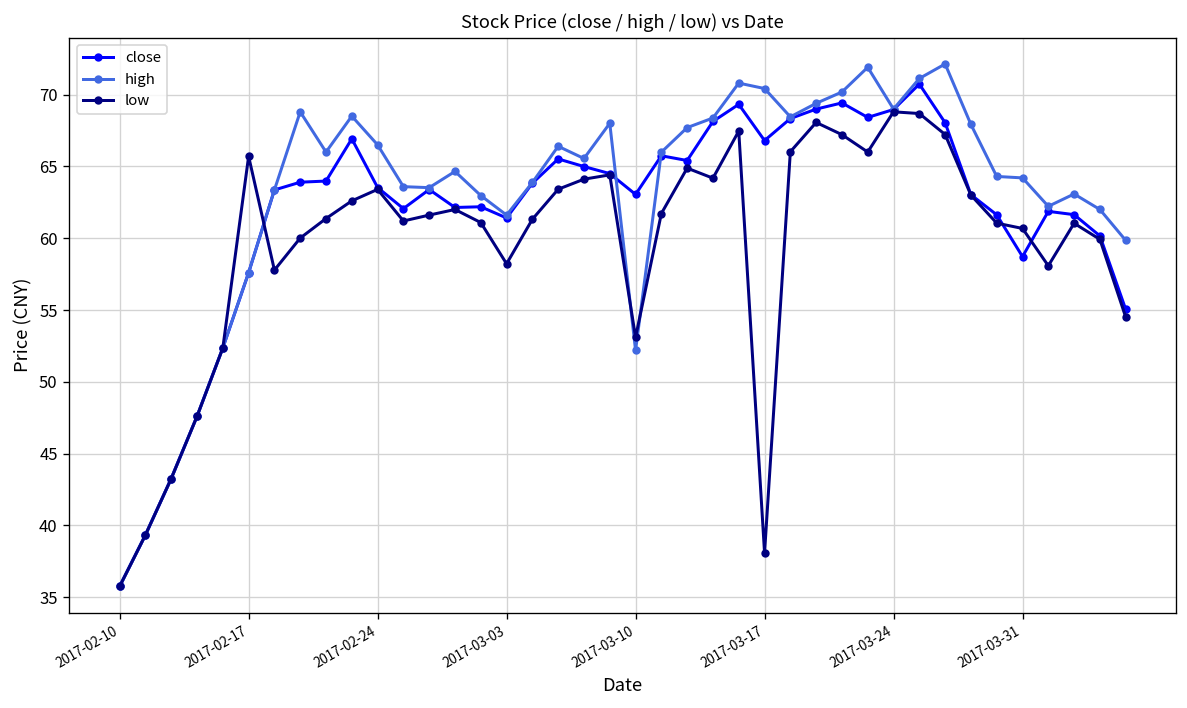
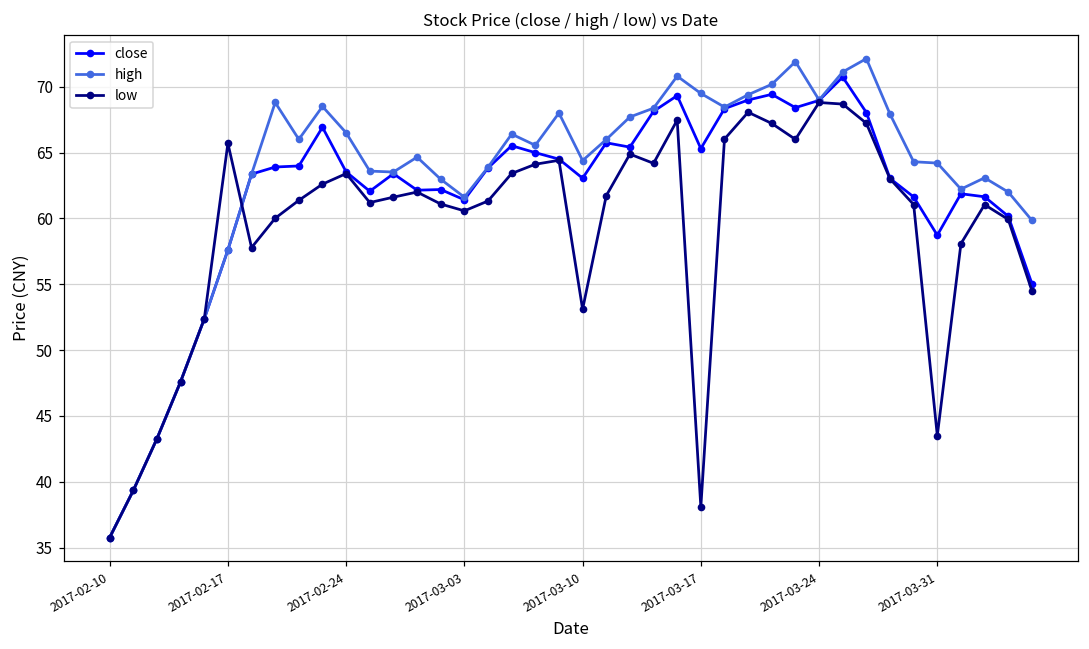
  {
    "close": {
      "2017-03-10": 63.1,
-     "2017-03-17": 66.8,
+     "2017-03-17": 65.3,
      "2017-03-31": 58.7
    },
    "high": {
      "2017-02-24": 66.5,
-     "2017-03-10": 52.2,
-     "2017-03-17": 70.4,
+     "2017-03-10": 64.4,
+     "2017-03-17": 69.5,
      "2017-03-31": 64.2
    },
    "low": {
      "2017-02-17": 65.7,
-     "2017-03-03": 58.2,
+     "2017-03-03": 60.6,
      "2017-03-10": 53.1,
      "2017-03-17": 38.1,
-     "2017-03-31": 60.7
+     "2017-03-31": 43.5
    }
  }
